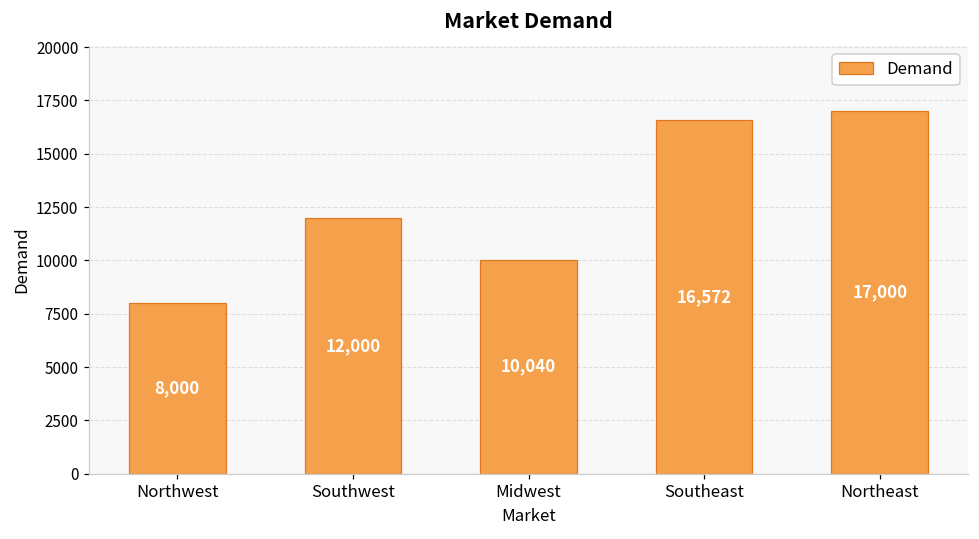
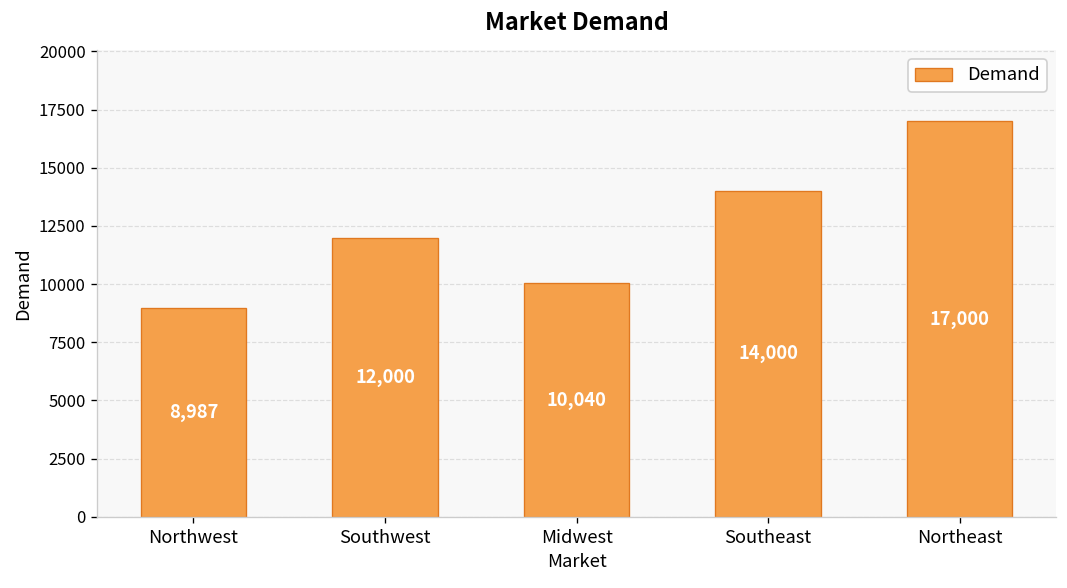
  {
-   "Northwest": "8,000",
+   "Northwest": "8,987",
    "Southwest": "12,000",
    "Midwest": "10,040",
-   "Southeast": "16,572",
+   "Southeast": "14,000",
    "Northeast": "17,000"
  }
